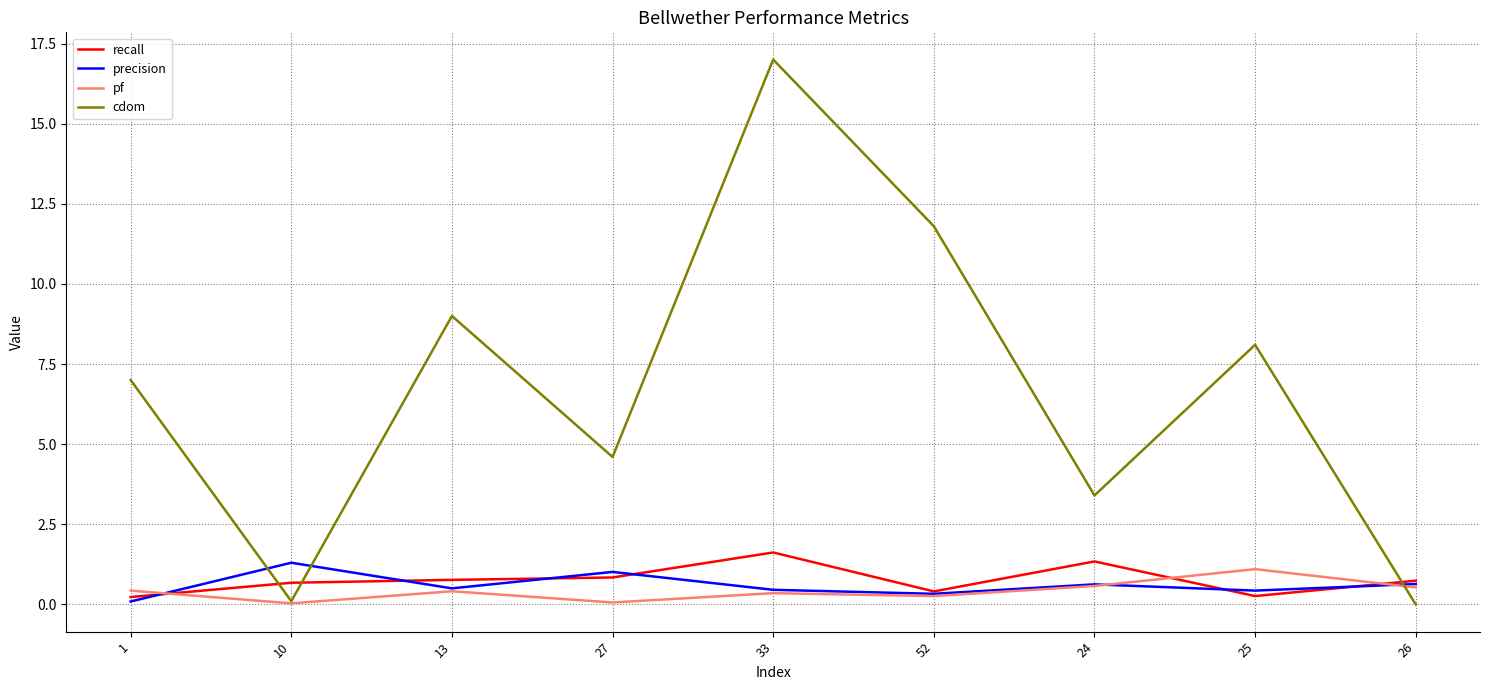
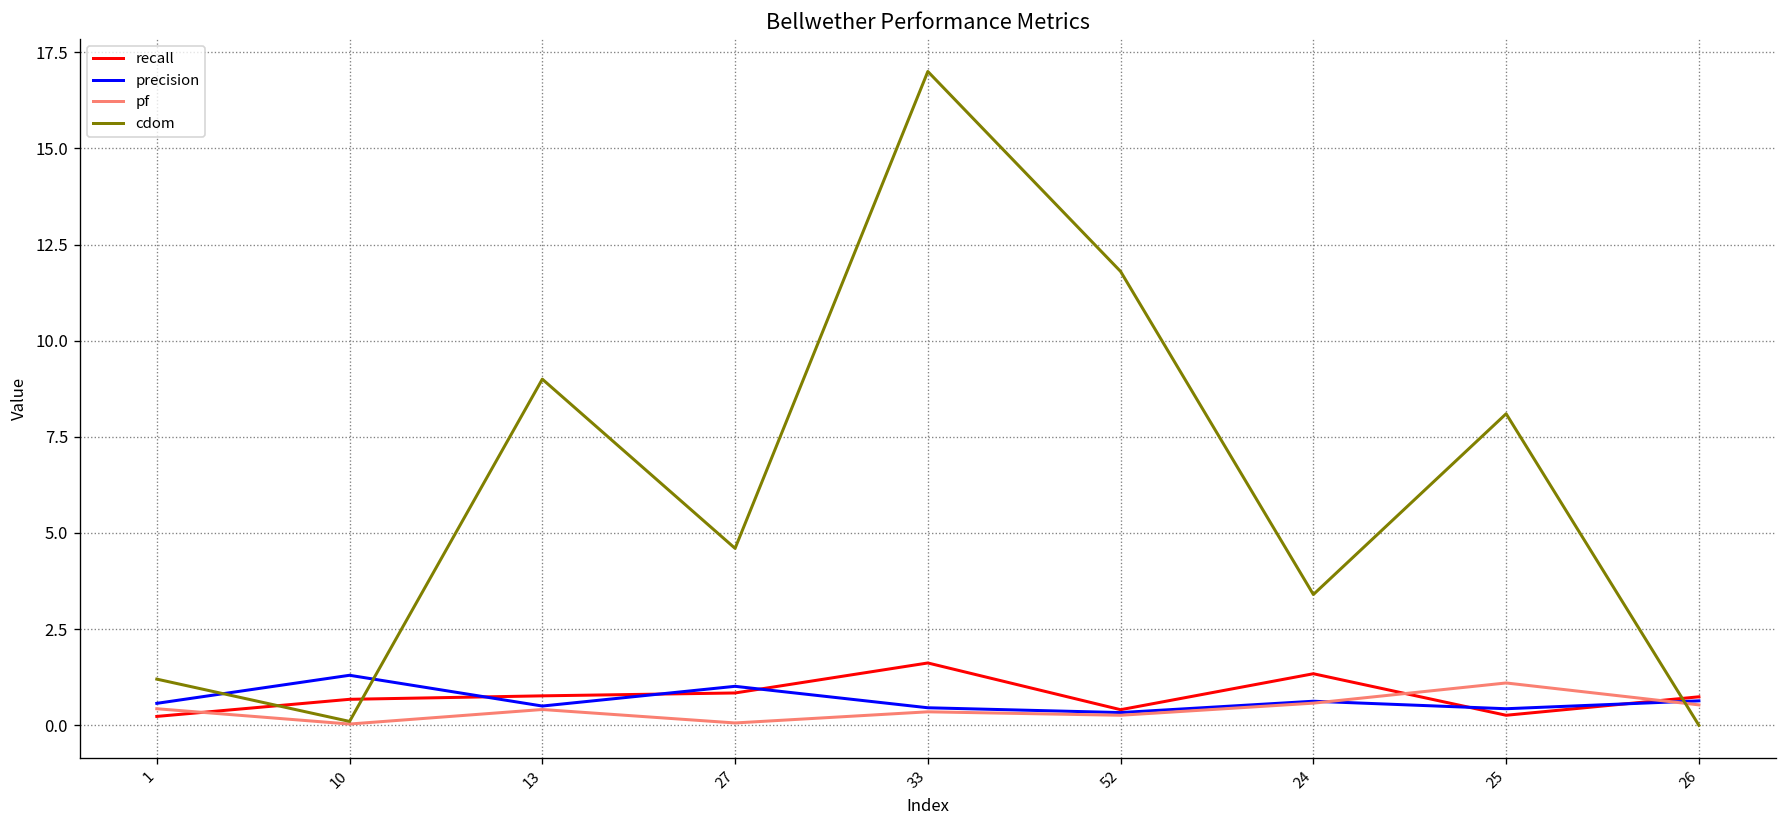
  {
    "recall": {
      "1": 0.2,
      "10": 0.7,
      "13": 0.8,
      "27": 0.8,
      "33": 1.6,
      "24": 1.3,
      "25": 0.3,
      "26": 0.7
    },
    "precision": {
-     "1": 0.1,
+     "1": 0.6,
      "10": 1.3,
      "13": 0.5,
      "27": 1.0,
      "33": 0.5,
      "25": 0.4,
      "26": 0.6
    },
    "pf": {
      "1": 0.4,
      "13": 0.4,
      "27": 0.1,
      "33": 0.4,
      "25": 1.1,
      "26": 0.5
    },
    "cdom": {
-     "1": 7.0,
+     "1": 1.2,
      "13": 9.0,
      "27": 4.6,
      "33": 17.0,
      "52": 11.8,
      "24": 3.4,
      "25": 8.1,
      "26": 0.0
    }
  }
